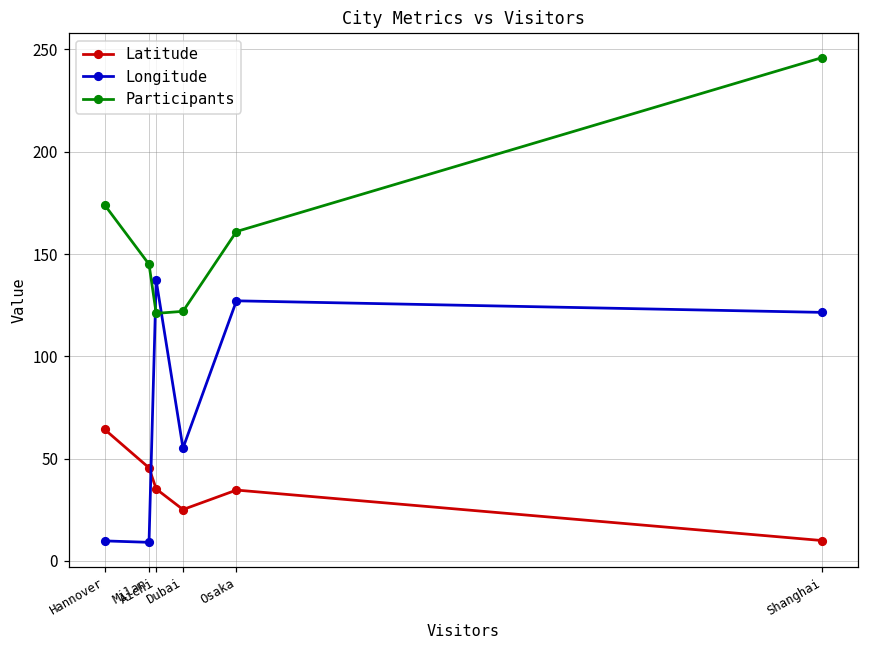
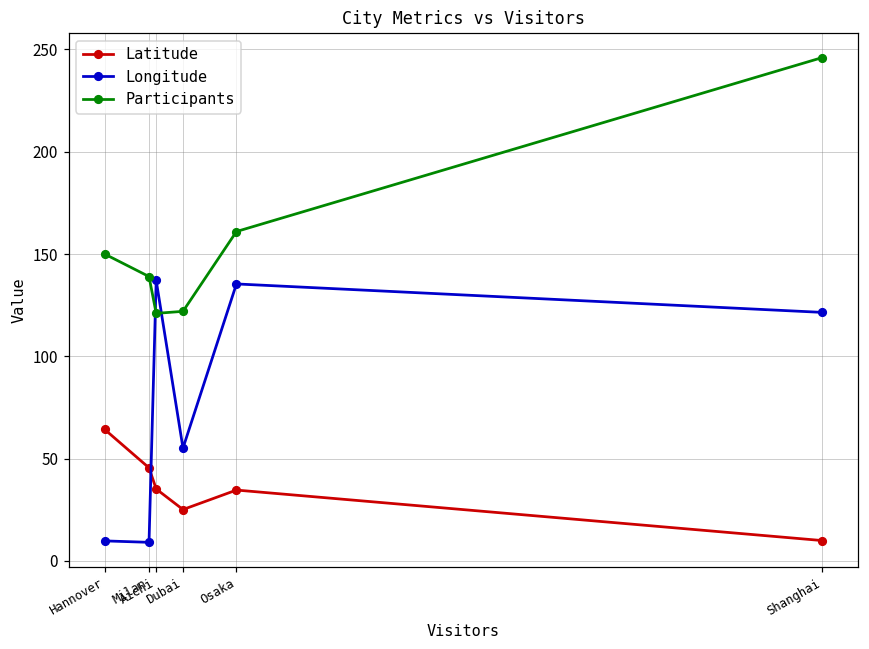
  {
    "Latitude": {
      "Hannover": 64,
      "Milan": 46,
      "Aichi": 35,
      "Dubai": 25,
      "Osaka": 35,
      "Shanghai": 10
    },
    "Longitude": {
      "Hannover": 10,
      "Milan": 9,
      "Aichi": 137,
      "Dubai": 55,
-     "Osaka": 127,
+     "Osaka": 135,
      "Shanghai": 121
    },
    "Participants": {
-     "Hannover": 174,
-     "Milan": 145,
+     "Hannover": 150,
+     "Milan": 139,
      "Aichi": 121,
      "Dubai": 122,
      "Osaka": 161,
      "Shanghai": 246
    }
  }
